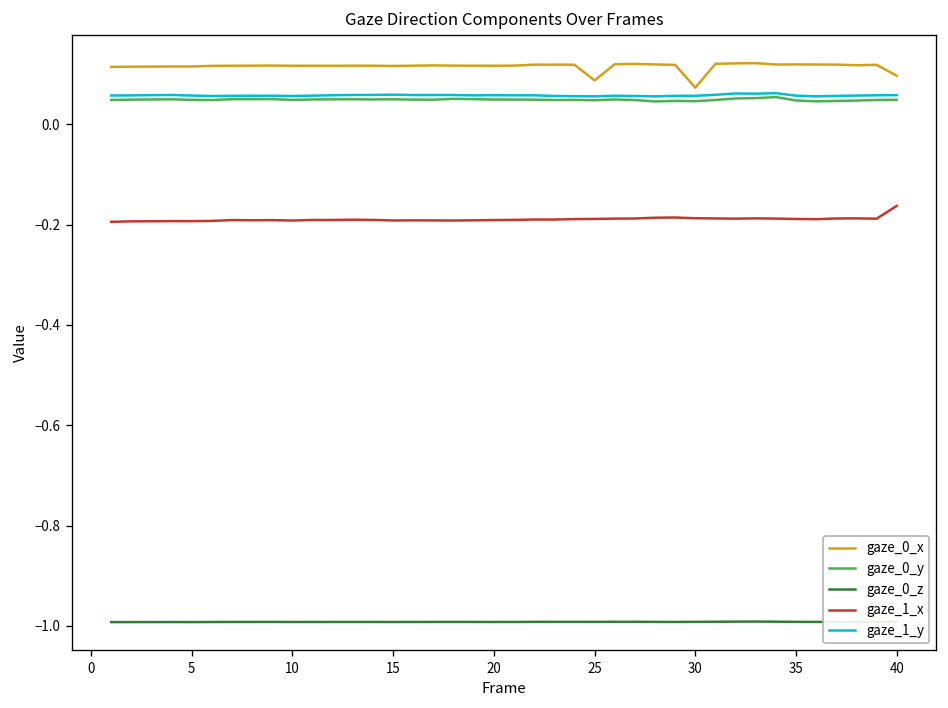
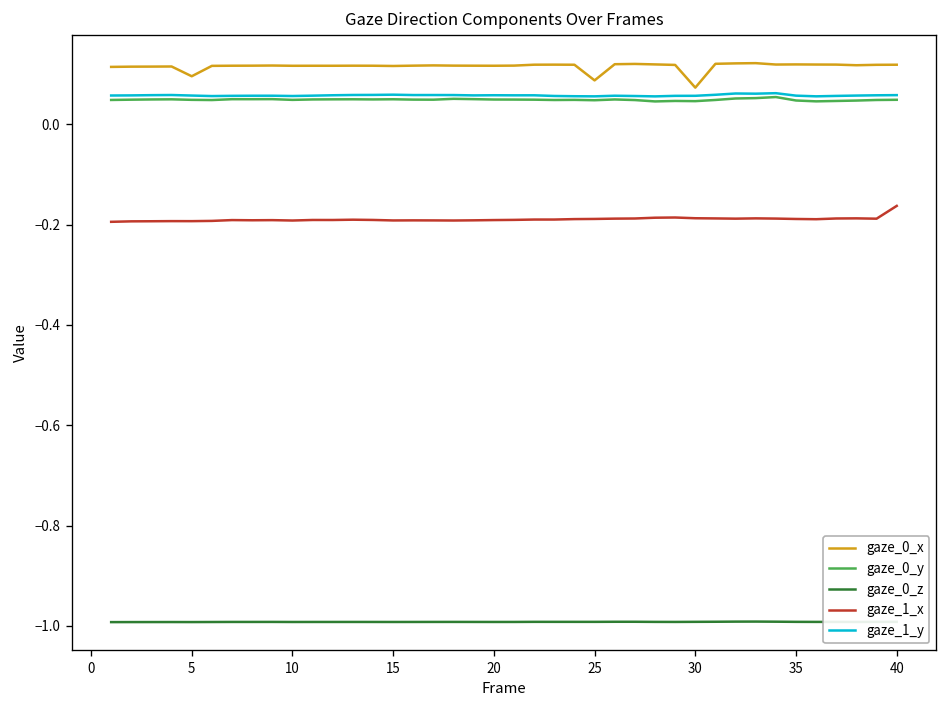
  {
    "gaze_0_x": {
-     "5": 0.11,
+     "5": 0.10,
      "10": 0.12,
      "15": 0.12,
      "20": 0.12,
      "25": 0.09,
      "30": 0.07,
      "35": 0.12,
-     "40": 0.10
+     "40": 0.12
    },
    "gaze_0_y": {
      "5": 0.05,
      "10": 0.05,
      "15": 0.05,
      "20": 0.05,
      "25": 0.05,
      "30": 0.05,
      "35": 0.05,
      "40": 0.05
    },
    "gaze_0_z": {
      "5": -0.99,
      "10": -0.99,
      "15": -0.99,
      "20": -0.99,
      "25": -0.99,
      "30": -0.99,
      "35": -0.99
    },
    "gaze_1_x": {
      "5": -0.19,
      "10": -0.19,
      "15": -0.19,
      "20": -0.19,
      "25": -0.19,
      "30": -0.19,
      "35": -0.19,
      "40": -0.16
    },
    "gaze_1_y": {
      "5": 0.06,
      "10": 0.06,
      "15": 0.06,
      "20": 0.06,
      "25": 0.06,
      "30": 0.06,
      "35": 0.06,
      "40": 0.06
    }
  }
